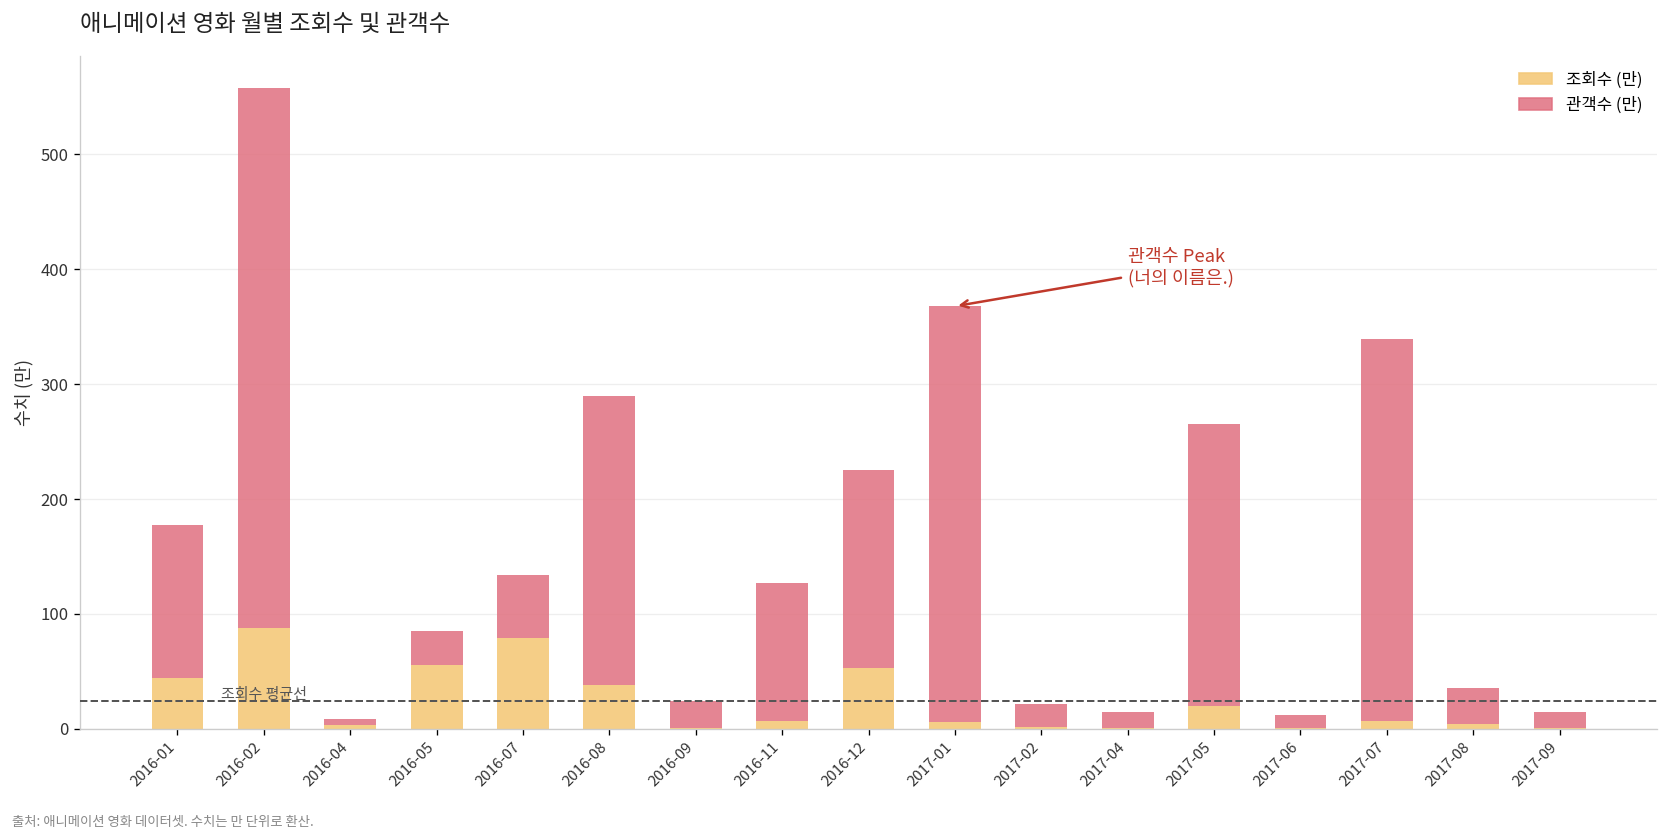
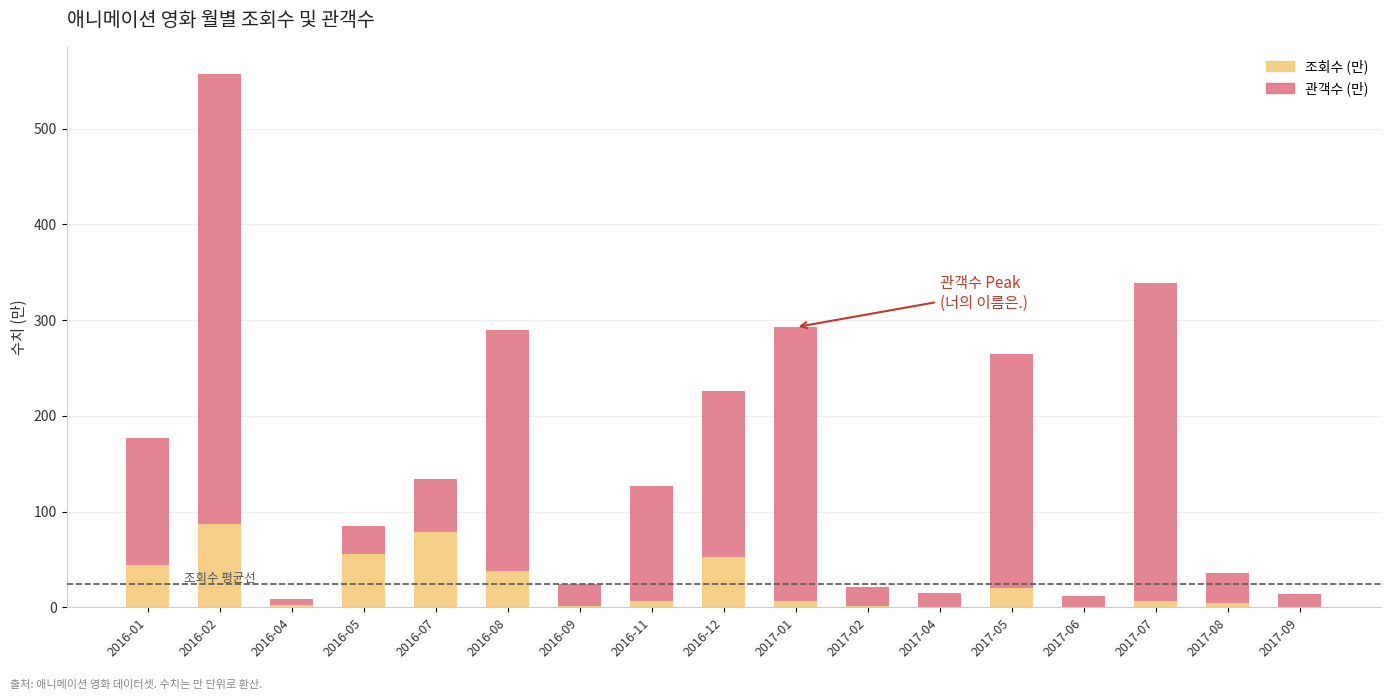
  {
    "조회수 (만)": {
      "2016-01": 40,
      "2016-02": 90,
      "2016-04": 0,
      "2016-05": 60,
      "2016-07": 80,
      "2016-08": 40,
      "2016-11": 10,
      "2016-12": 50,
      "2017-01": 10,
      "2017-05": 20,
      "2017-07": 10,
      "2017-08": 0
    },
    "관객수 (만)": {
      "2016-01": 130,
      "2016-02": 470,
      "2016-04": 10,
      "2016-05": 30,
      "2016-07": 60,
      "2016-08": 250,
      "2016-09": 20,
      "2016-11": 120,
      "2016-12": 170,
-     "2017-01": 360,
+     "2017-01": 290,
      "2017-02": 20,
      "2017-04": 10,
      "2017-05": 250,
      "2017-06": 10,
      "2017-07": 330,
      "2017-08": 30,
      "2017-09": 10
    }
  }
